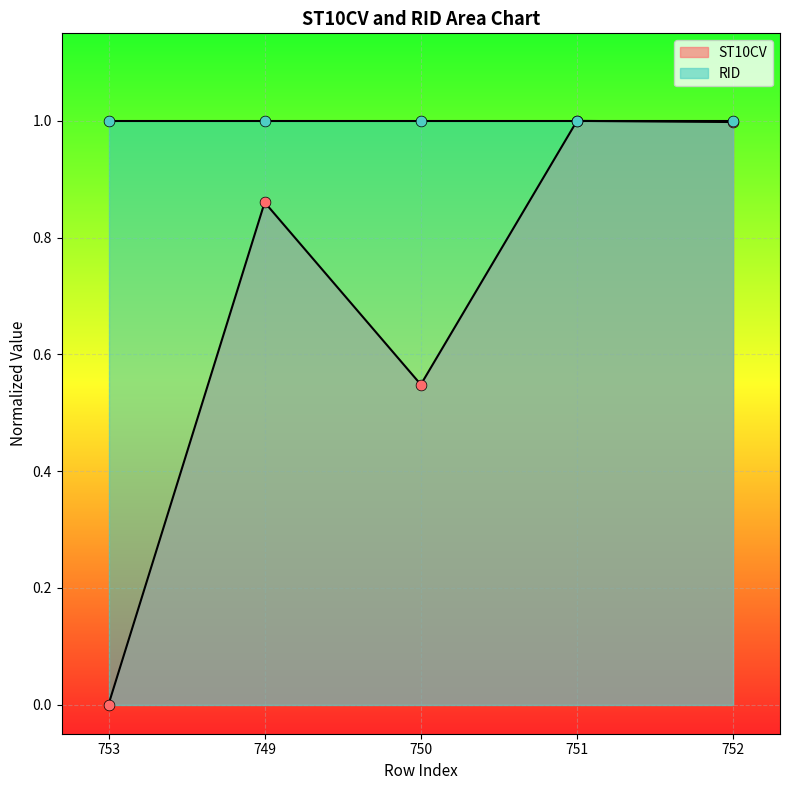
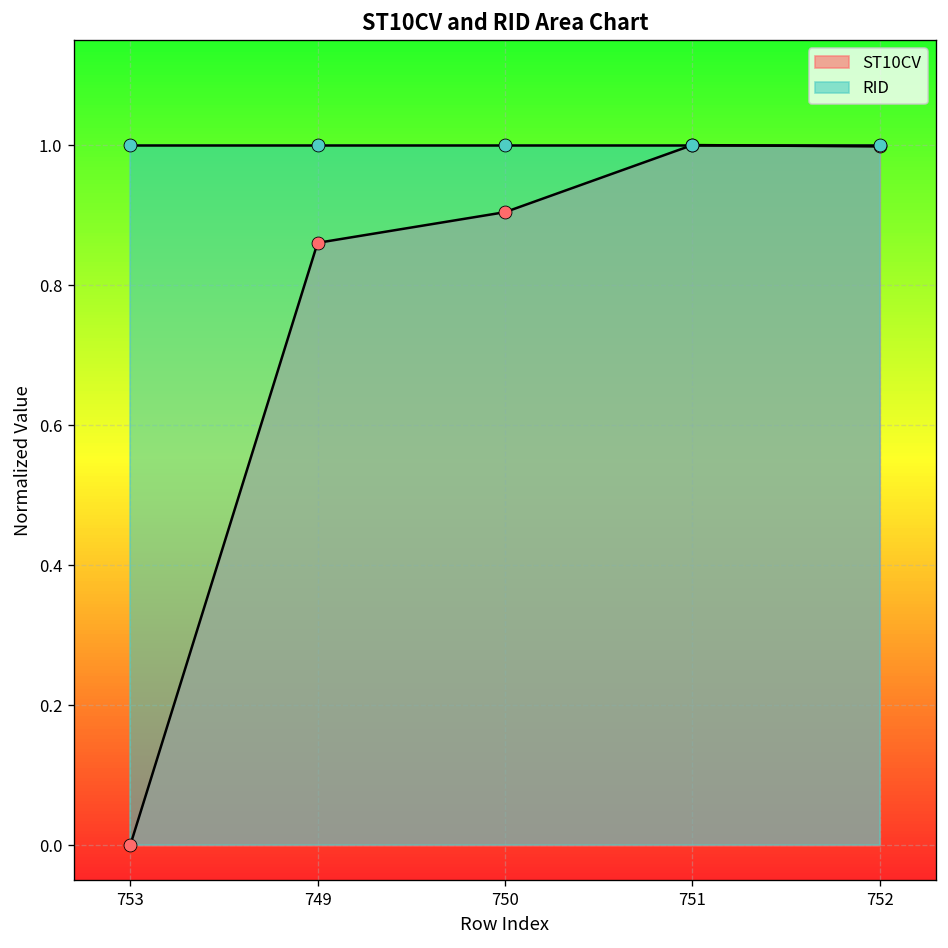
  {
    "ST10CV": {
      "753": 0.00,
      "749": 0.86,
-     "750": 0.55
+     "750": 0.90
    },
    "RID": {
      "753": 1.00,
      "749": 1.00,
      "750": 1.00
    }
  }
